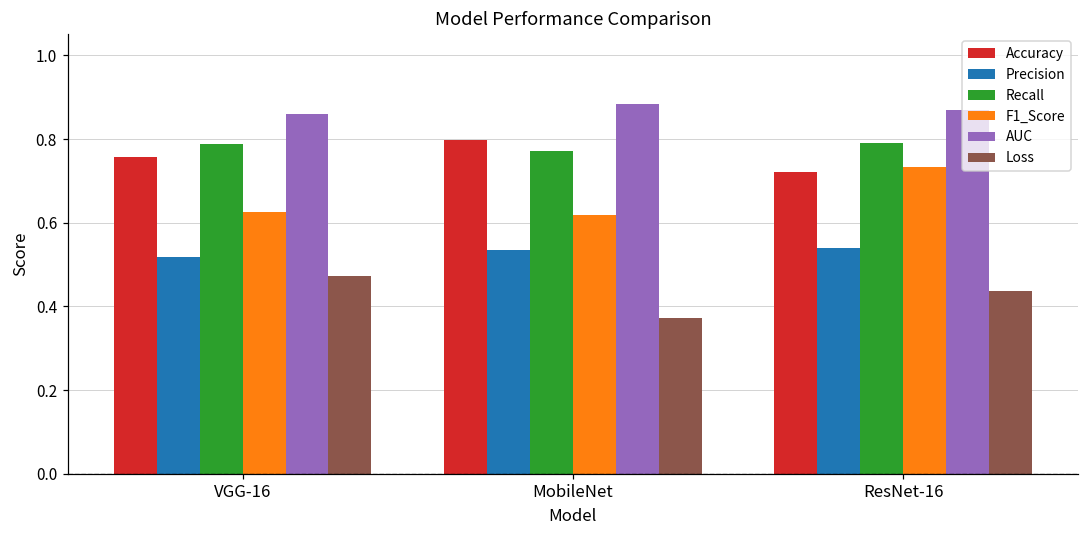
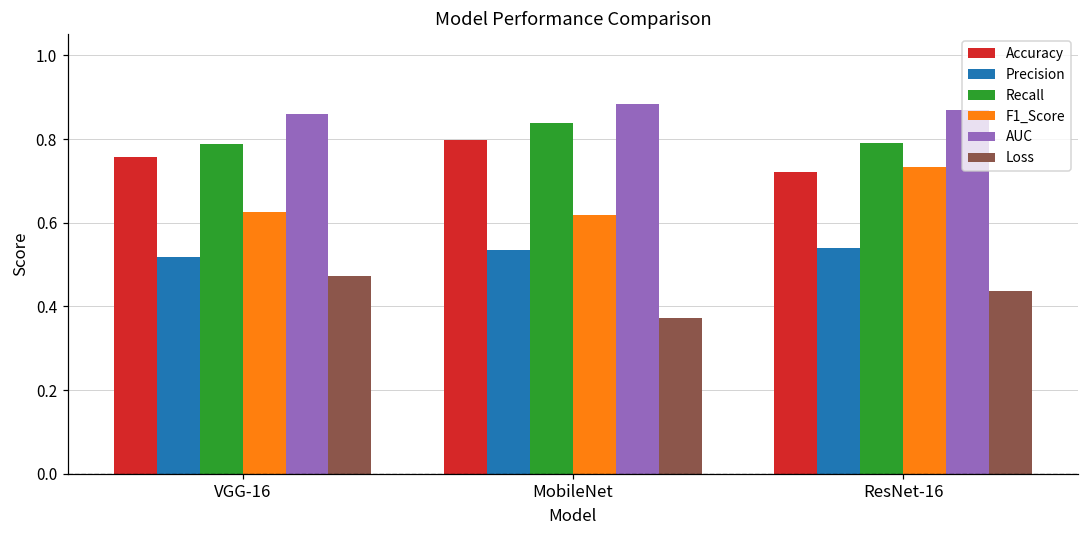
  {
    "Accuracy": {
      "VGG-16": 0.76,
      "MobileNet": 0.80,
      "ResNet-16": 0.72
    },
    "Precision": {
      "VGG-16": 0.52,
      "MobileNet": 0.53,
      "ResNet-16": 0.54
    },
    "Recall": {
      "VGG-16": 0.79,
-     "MobileNet": 0.77,
+     "MobileNet": 0.84,
      "ResNet-16": 0.79
    },
    "F1_Score": {
      "VGG-16": 0.63,
      "MobileNet": 0.62,
      "ResNet-16": 0.73
    },
    "AUC": {
      "VGG-16": 0.86,
      "MobileNet": 0.88
    },
    "Loss": {
      "VGG-16": 0.47,
      "MobileNet": 0.37,
      "ResNet-16": 0.44
    }
  }
